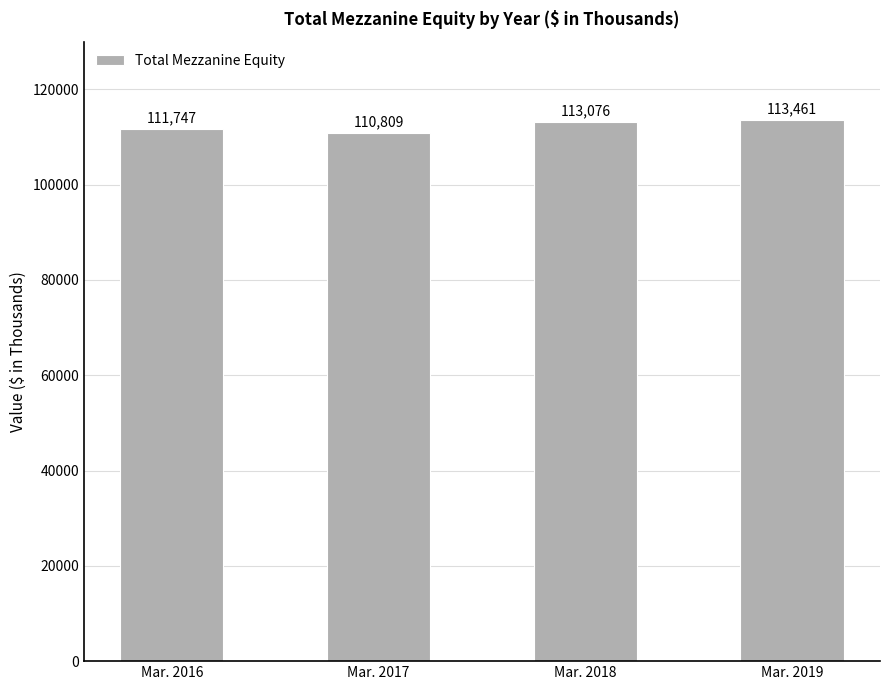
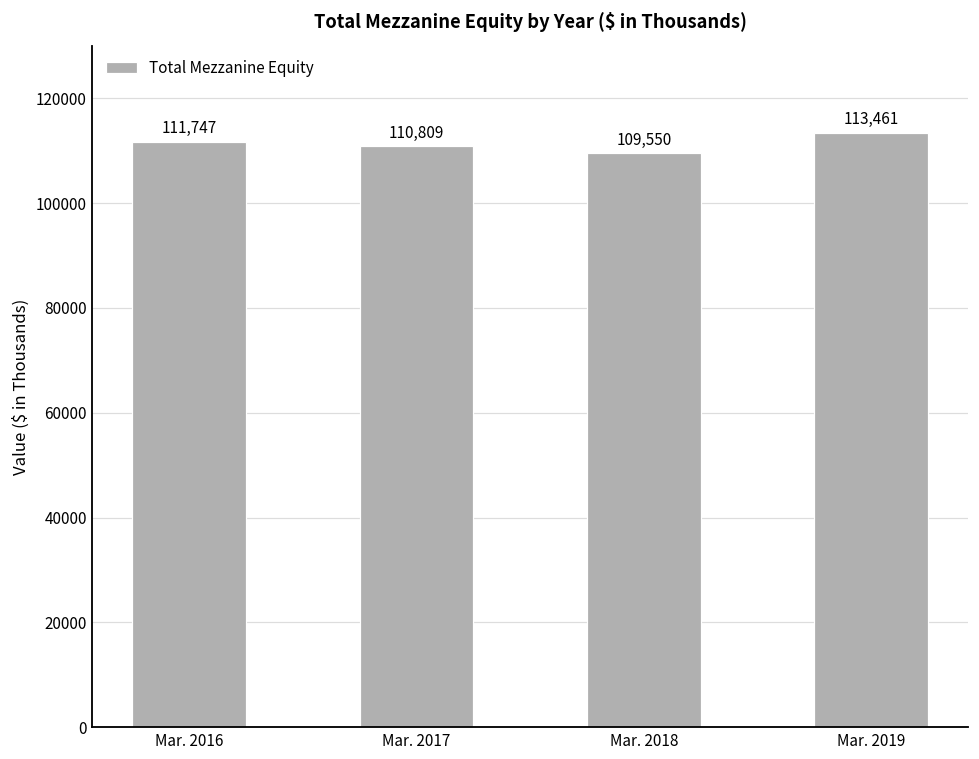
  {
    "Mar. 2016": "111,747",
    "Mar. 2017": "110,809",
-   "Mar. 2018": "113,076",
+   "Mar. 2018": "109,550",
    "Mar. 2019": "113,461"
  }
